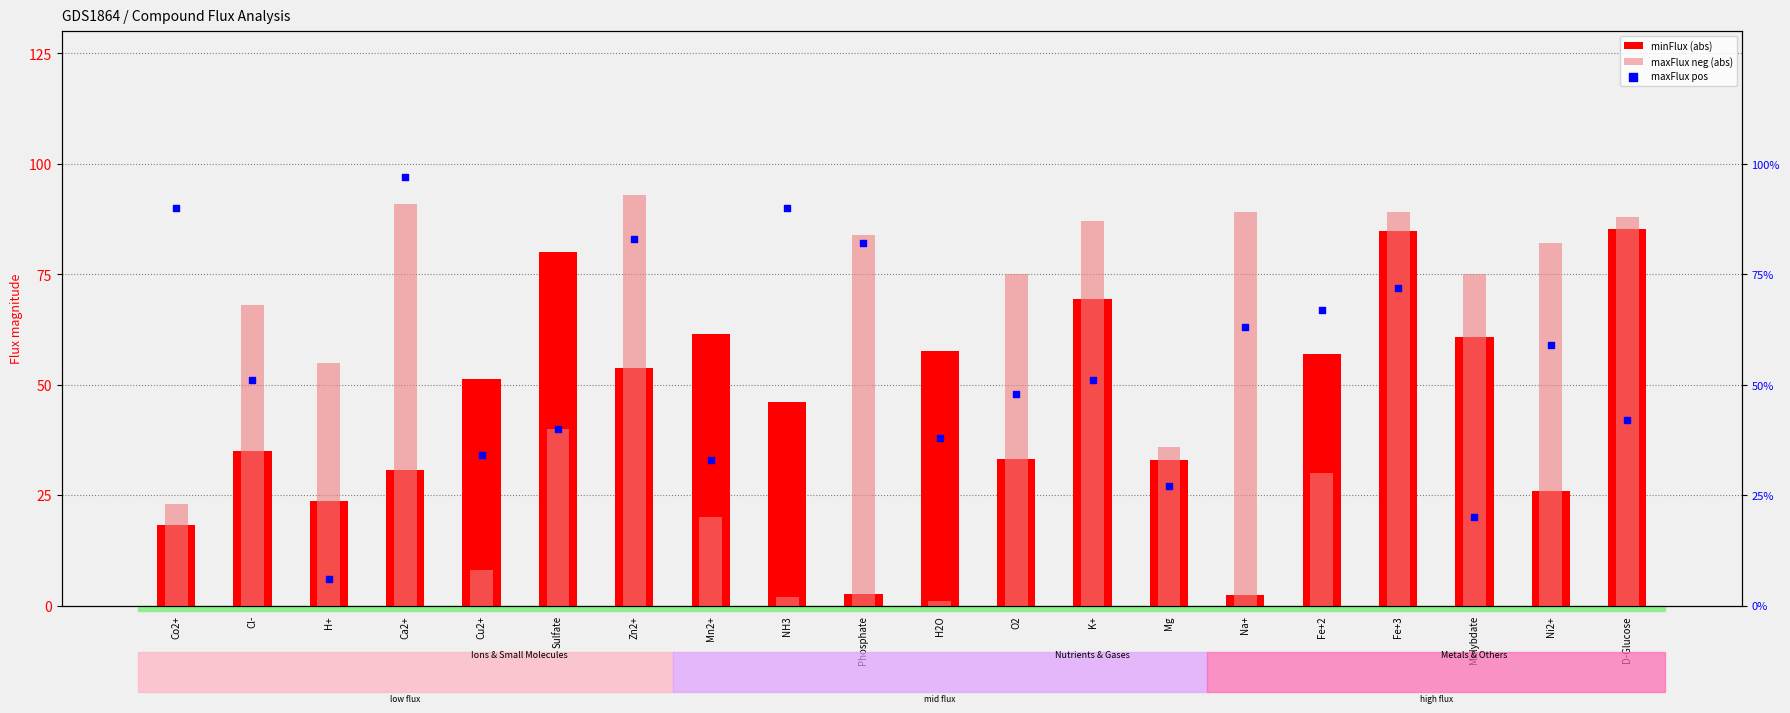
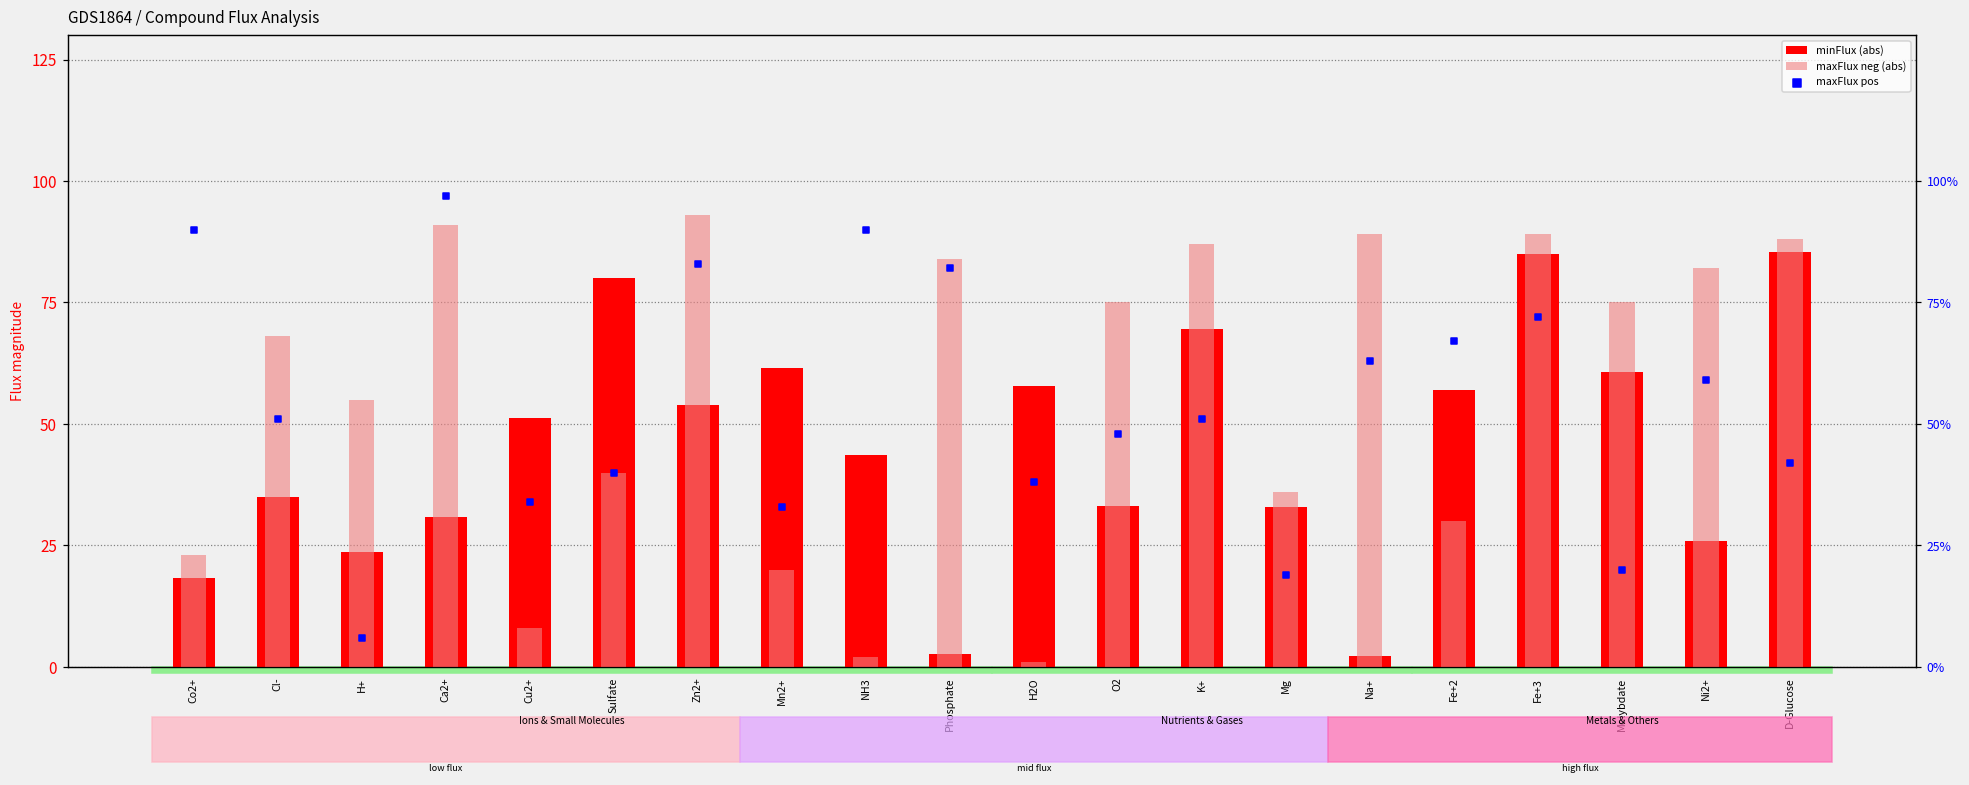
  {
    "minFlux (abs)": {
      "Cu2+": "51",
      "Sulfate": "80",
      "Mn2+": "62",
-     "NH3": "46",
+     "NH3": "44",
      "H2O": "58",
      "Fe+2": "57"
    },
    "maxFlux neg (abs)": {
      "Co2+": "23",
      "Cl-": "68",
      "H+": "55",
      "Ca2+": "91",
      "Zn2+": "93",
      "Phosphate": "84",
      "O2": "75",
      "K+": "87",
      "Mg": "36",
      "Na+": "89",
      "Fe+3": "89",
      "Molybdate": "75",
      "Ni2+": "82",
      "D-Glucose": "88"
    },
    "maxFlux pos": {
-     "Mg": "27%"
+     "Mg": "19%"
    }
  }
